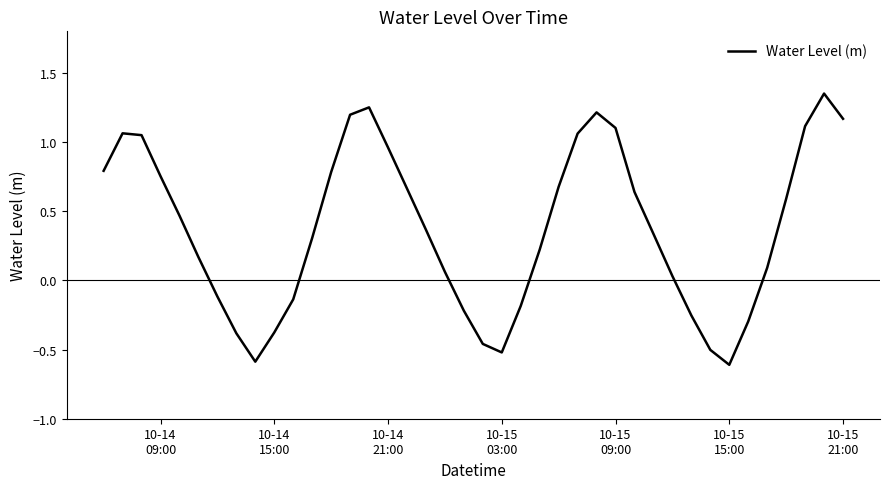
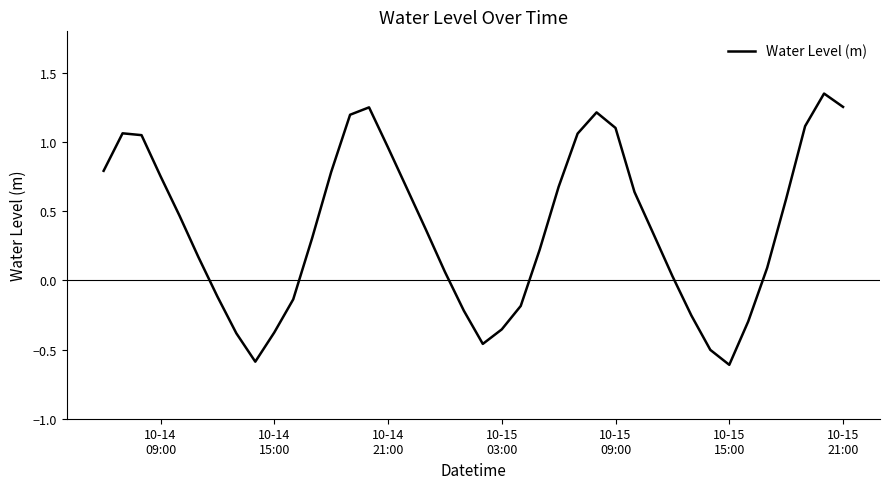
  {
    "10-14 09:00": 0.75,
    "10-14 15:00": -0.38,
    "10-14 21:00": 0.96,
-   "10-15 03:00": -0.52,
+   "10-15 03:00": -0.35,
    "10-15 09:00": 1.10,
    "10-15 15:00": -0.61,
-   "10-15 21:00": 1.17
+   "10-15 21:00": 1.25
  }
